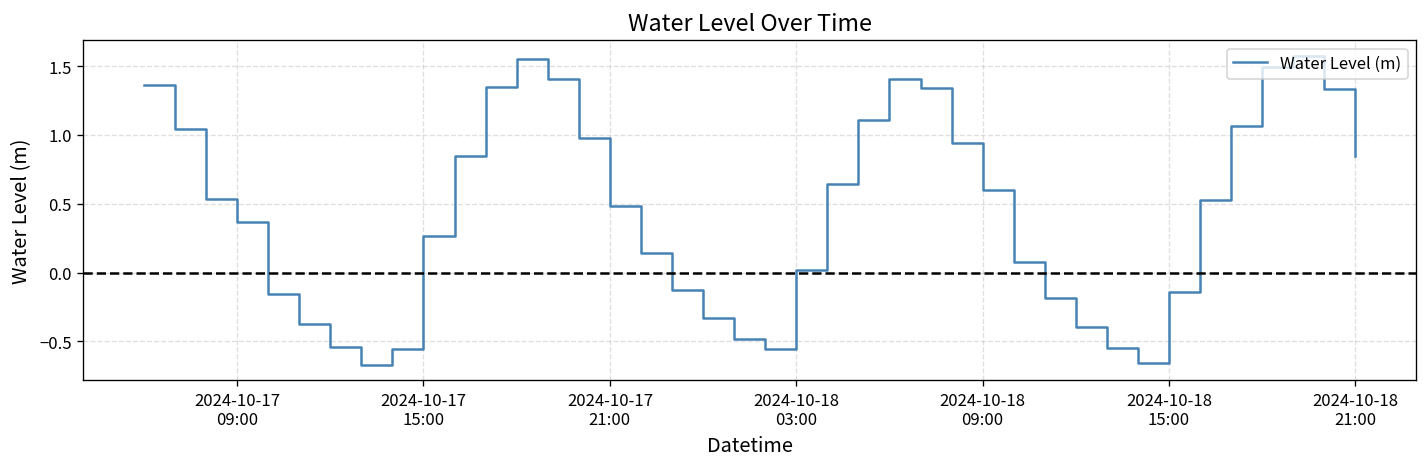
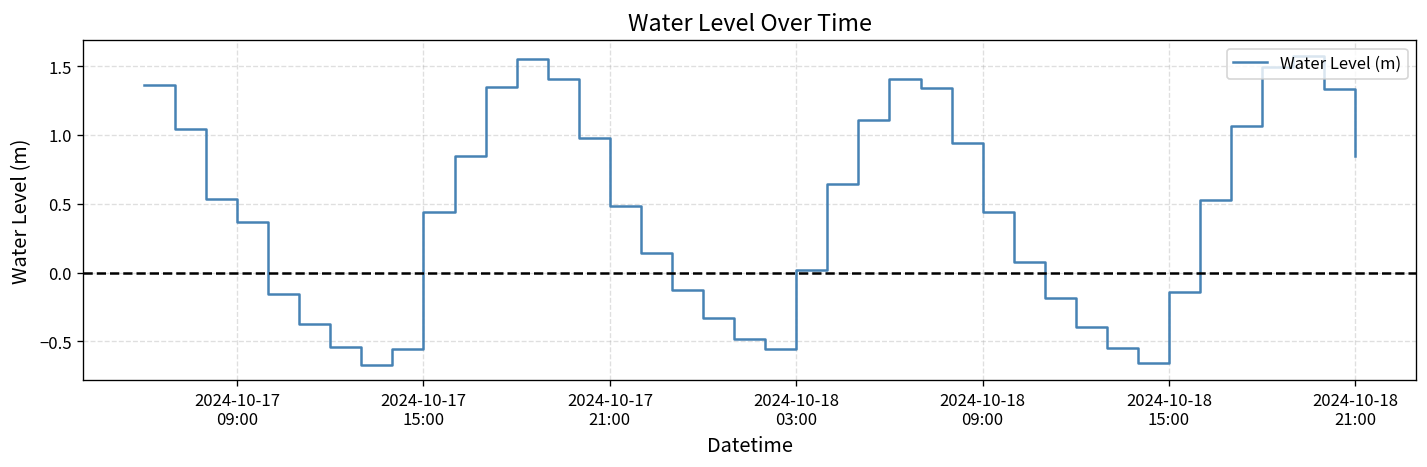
  {
    "2024-10-17 09:00": 0.37,
-   "2024-10-17 15:00": 0.27,
+   "2024-10-17 15:00": 0.44,
    "2024-10-17 21:00": 0.48,
    "2024-10-18 03:00": 0.02,
-   "2024-10-18 09:00": 0.60,
+   "2024-10-18 09:00": 0.44,
    "2024-10-18 15:00": -0.14,
    "2024-10-18 21:00": 0.84
  }
